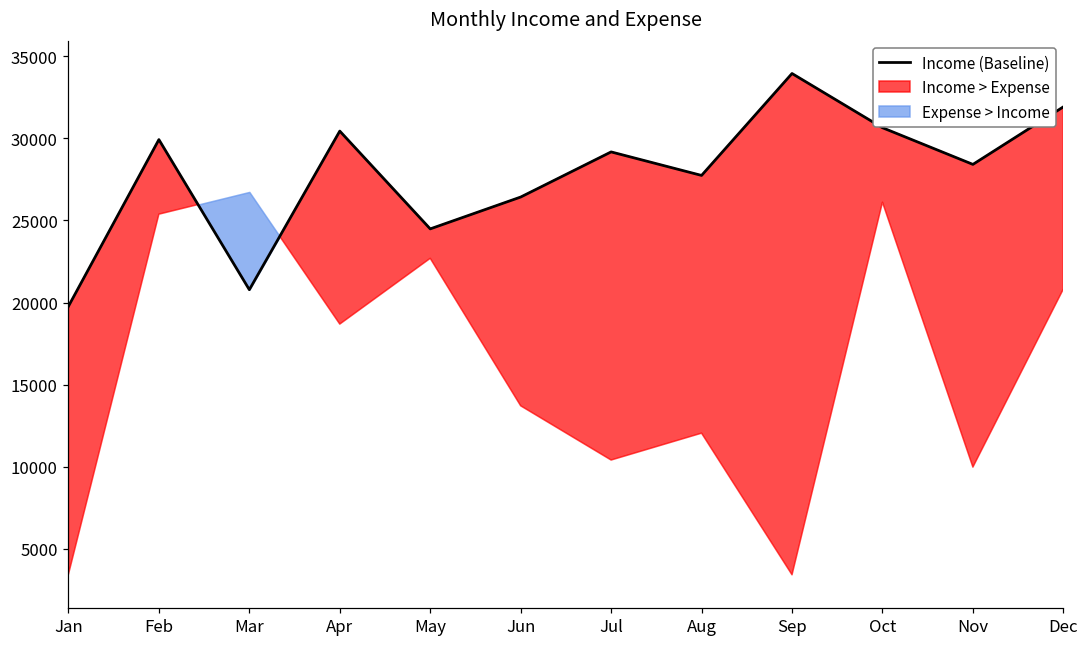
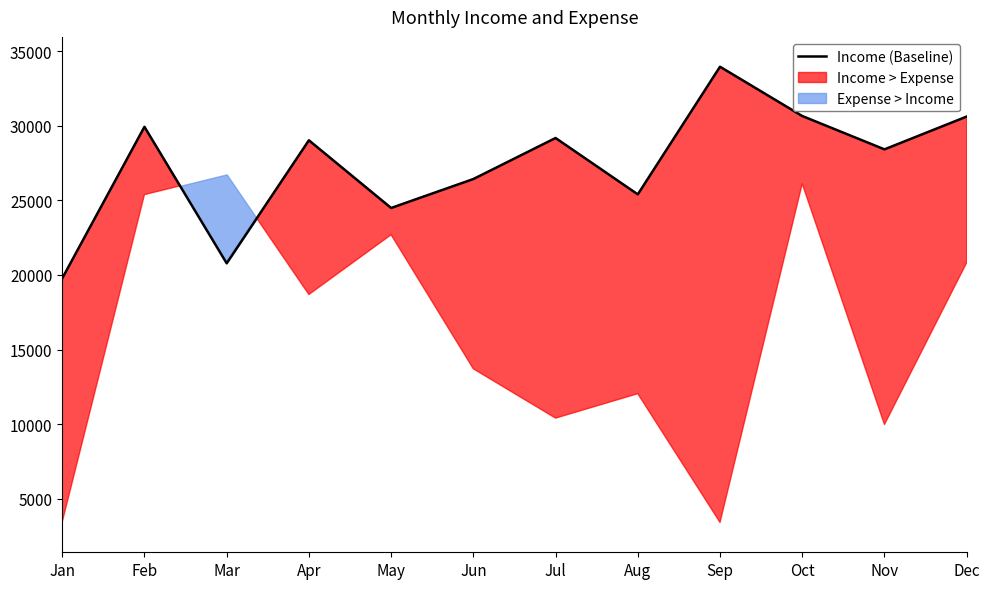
  {
    "Jan": 19800,
    "Feb": 29900,
    "Mar": 20800,
-   "Apr": 30400,
+   "Apr": 29000,
    "May": 24500,
    "Jun": 26400,
    "Jul": 29200,
-   "Aug": 27700,
+   "Aug": 25400,
    "Sep": 34000,
    "Oct": 30700,
    "Nov": 28400,
-   "Dec": 31900
+   "Dec": 30600
  }
